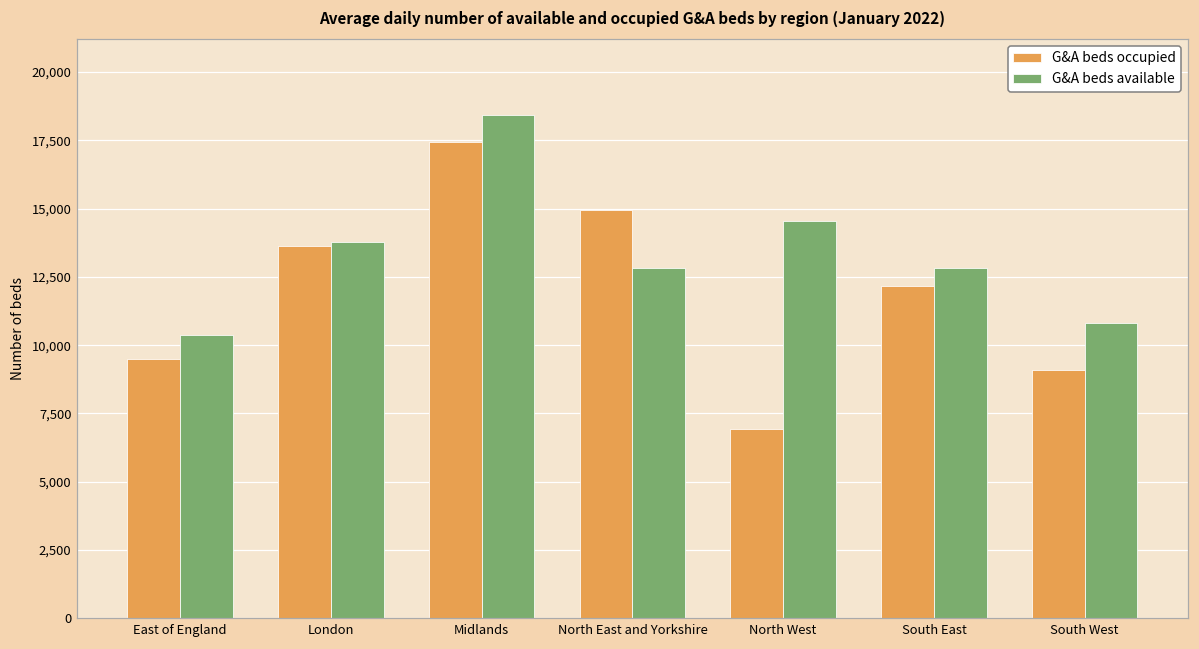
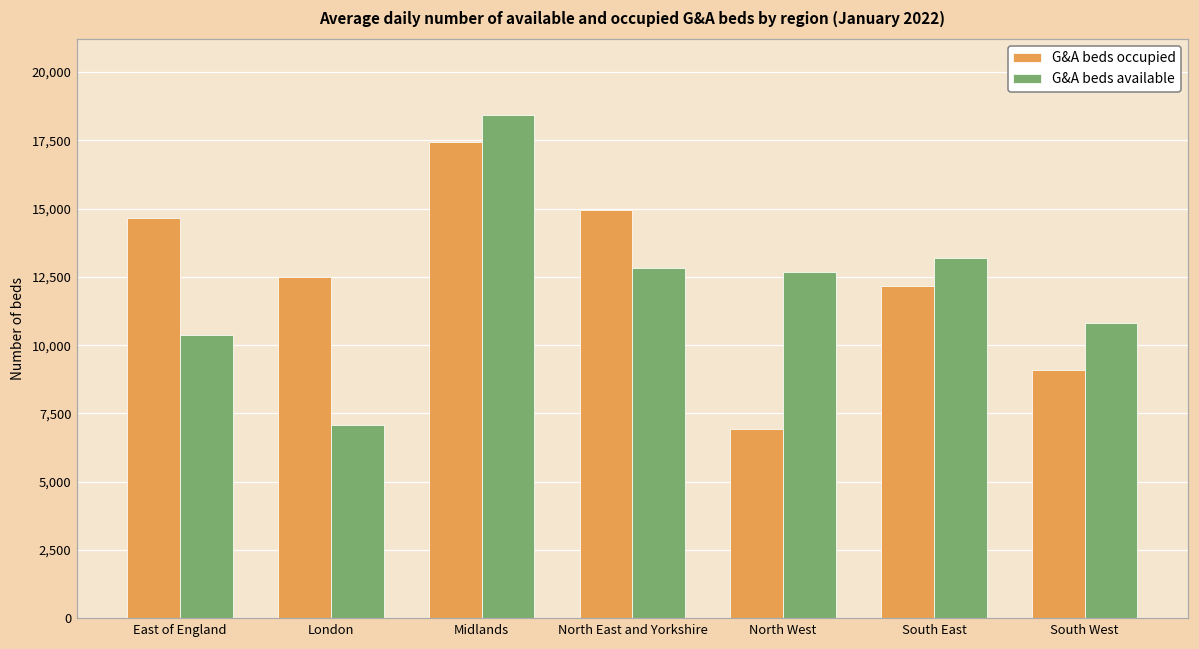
  {
    "G&A beds occupied": {
-     "East of England": "9,500",
-     "London": "13,600",
+     "East of England": "14,600",
+     "London": "12,500",
      "Midlands": "17,500",
      "North East and Yorkshire": "14,900",
      "North West": "6,900",
      "South East": "12,200",
      "South West": "9,100"
    },
    "G&A beds available": {
      "East of England": "10,400",
-     "London": "13,800",
+     "London": "7,100",
      "Midlands": "18,400",
      "North East and Yorkshire": "12,800",
-     "North West": "14,500",
-     "South East": "12,800",
+     "North West": "12,700",
+     "South East": "13,200",
      "South West": "10,800"
    }
  }
